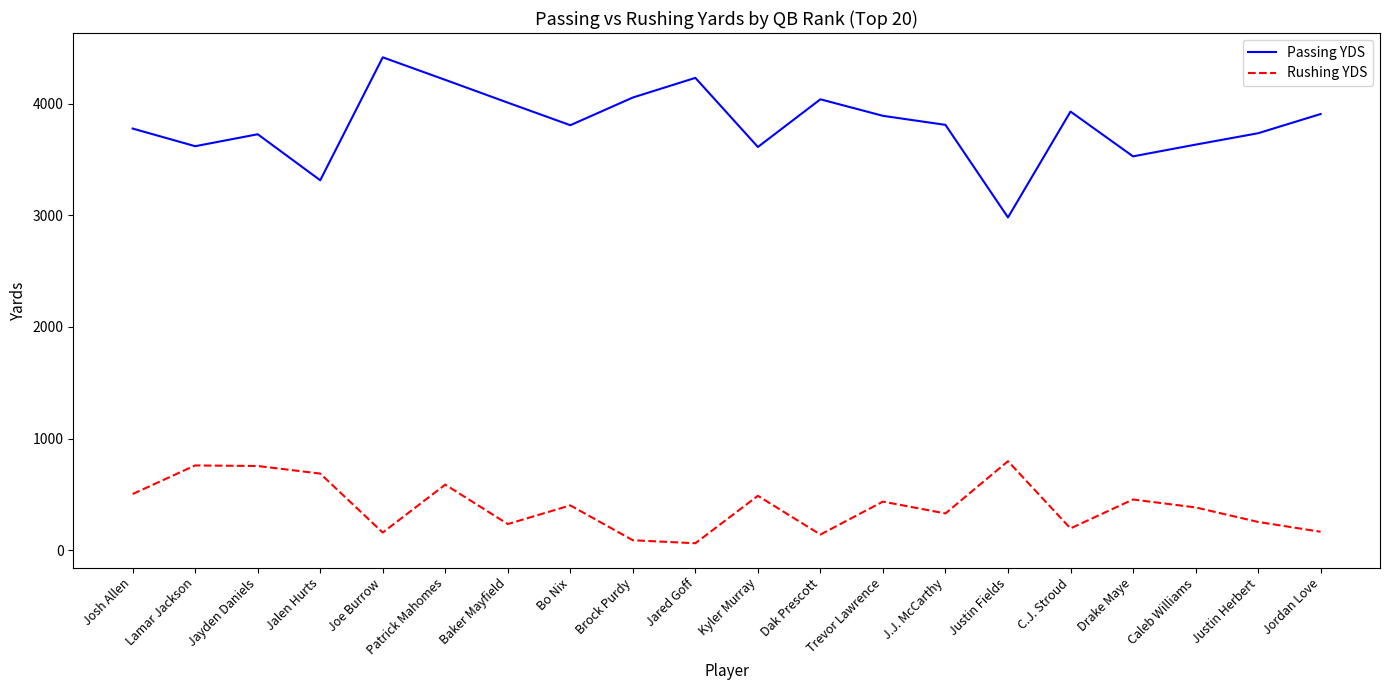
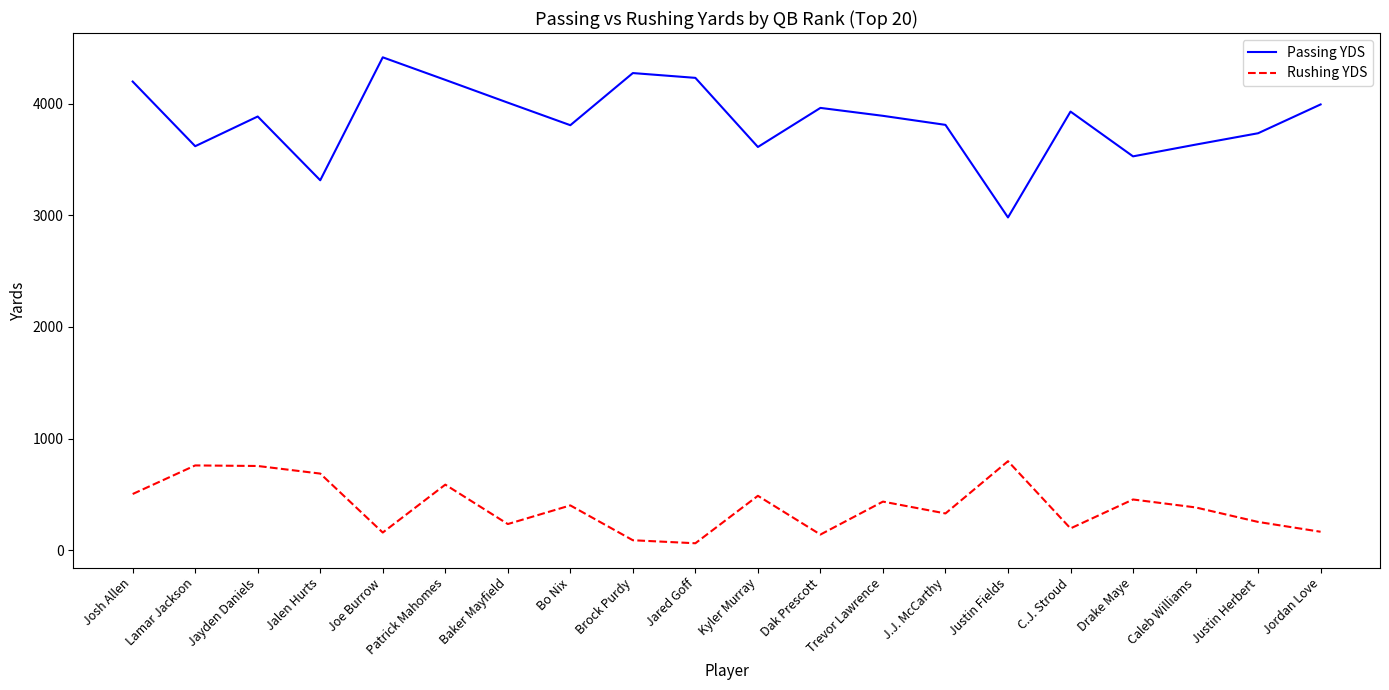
  {
    "Passing YDS": {
-     "Josh Allen": 3780,
+     "Josh Allen": 4200,
      "Lamar Jackson": 3620,
-     "Jayden Daniels": 3730,
+     "Jayden Daniels": 3890,
      "Jalen Hurts": 3310,
      "Joe Burrow": 4420,
      "Patrick Mahomes": 4210,
      "Baker Mayfield": 4010,
      "Bo Nix": 3810,
-     "Brock Purdy": 4060,
+     "Brock Purdy": 4270,
      "Jared Goff": 4230,
      "Kyler Murray": 3610,
-     "Dak Prescott": 4040,
+     "Dak Prescott": 3960,
      "Trevor Lawrence": 3890,
      "J.J. McCarthy": 3810,
      "Justin Fields": 2980,
      "C.J. Stroud": 3930,
      "Drake Maye": 3530,
      "Caleb Williams": 3630,
      "Justin Herbert": 3740,
-     "Jordan Love": 3910
+     "Jordan Love": 3990
    },
    "Rushing YDS": {
      "Josh Allen": 500,
      "Lamar Jackson": 760,
      "Jayden Daniels": 760,
      "Jalen Hurts": 690,
      "Joe Burrow": 160,
      "Patrick Mahomes": 590,
      "Baker Mayfield": 240,
      "Bo Nix": 400,
      "Brock Purdy": 90,
      "Jared Goff": 60,
      "Kyler Murray": 490,
      "Dak Prescott": 140,
      "Trevor Lawrence": 440,
      "J.J. McCarthy": 330,
      "Justin Fields": 800,
      "C.J. Stroud": 200,
      "Drake Maye": 460,
      "Caleb Williams": 380,
      "Justin Herbert": 250,
      "Jordan Love": 170
    }
  }
